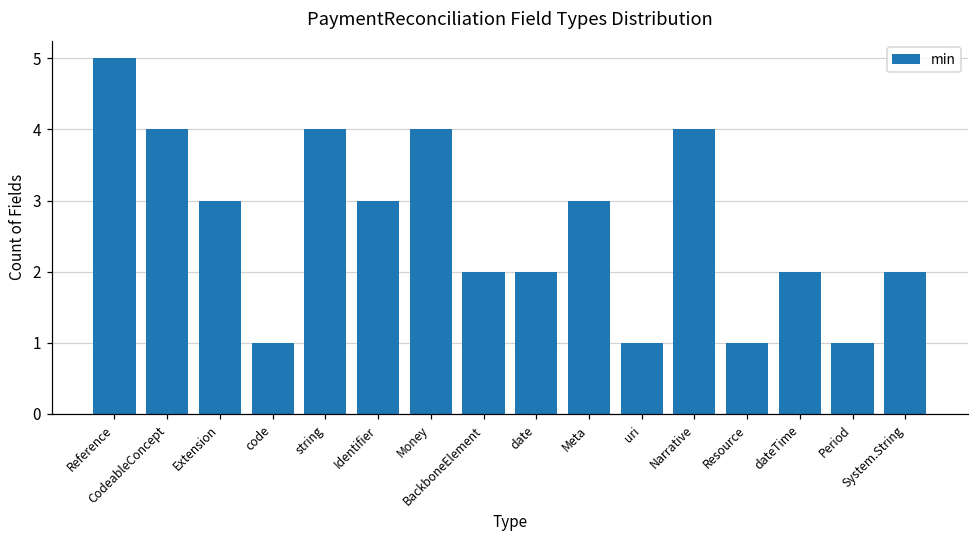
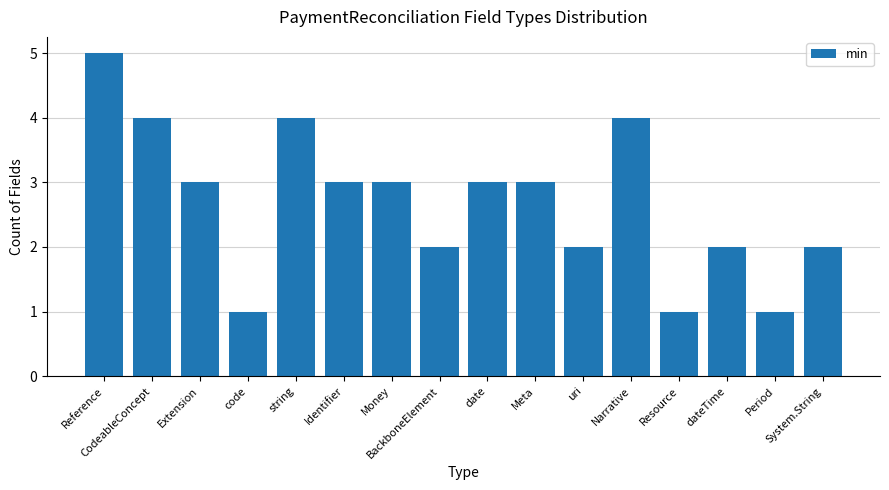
  {
    "Reference": 5,
    "CodeableConcept": 4,
    "Extension": 3,
    "code": 1,
    "string": 4,
    "Identifier": 3,
-   "Money": 4,
+   "Money": 3,
    "BackboneElement": 2,
-   "date": 2,
+   "date": 3,
    "Meta": 3,
-   "uri": 1,
+   "uri": 2,
    "Narrative": 4,
    "Resource": 1,
    "dateTime": 2,
    "Period": 1,
    "System.String": 2
  }
